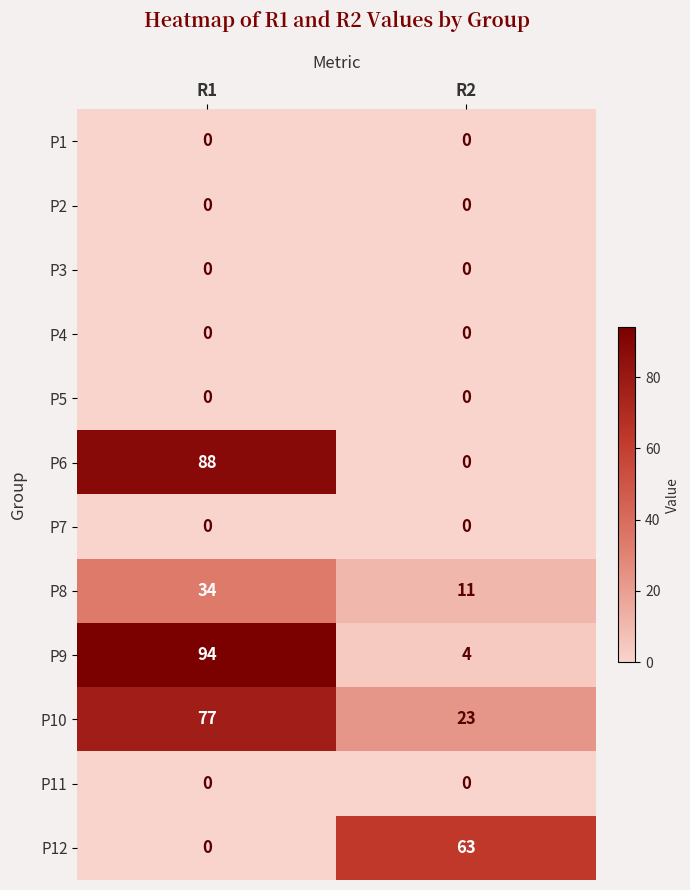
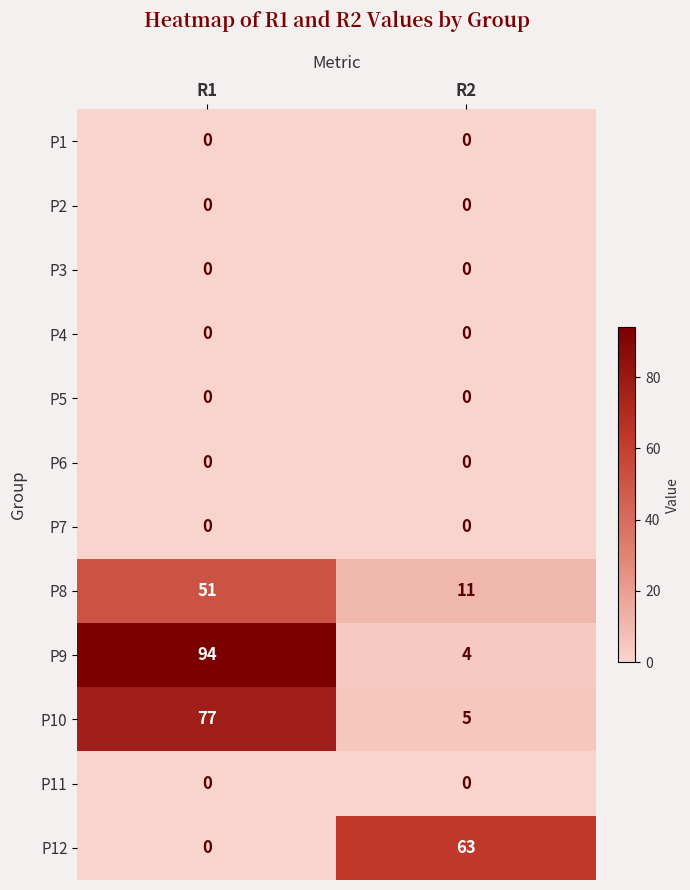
  {
    "P1": {
      "R1": 0,
      "R2": 0
    },
    "P2": {
      "R1": 0,
      "R2": 0
    },
    "P3": {
      "R1": 0,
      "R2": 0
    },
    "P4": {
      "R1": 0,
      "R2": 0
    },
    "P5": {
      "R1": 0,
      "R2": 0
    },
    "P6": {
-     "R1": 88,
+     "R1": 0,
      "R2": 0
    },
    "P7": {
      "R1": 0,
      "R2": 0
    },
    "P8": {
-     "R1": 34,
+     "R1": 51,
      "R2": 11
    },
    "P9": {
      "R1": 94,
      "R2": 4
    },
    "P10": {
      "R1": 77,
-     "R2": 23
+     "R2": 5
    },
    "P11": {
      "R1": 0,
      "R2": 0
    },
    "P12": {
      "R1": 0,
      "R2": 63
    }
  }
